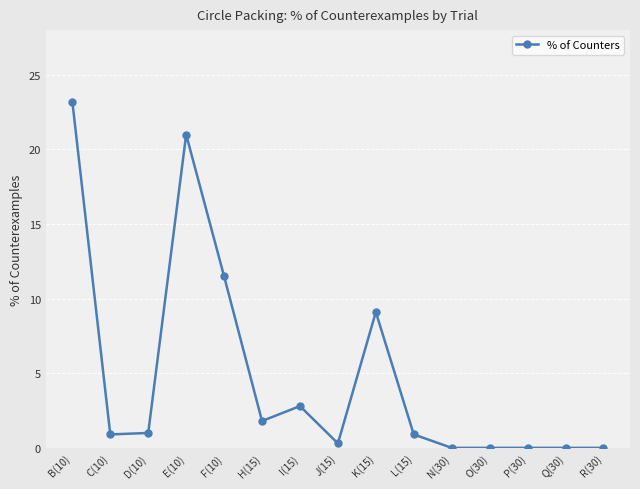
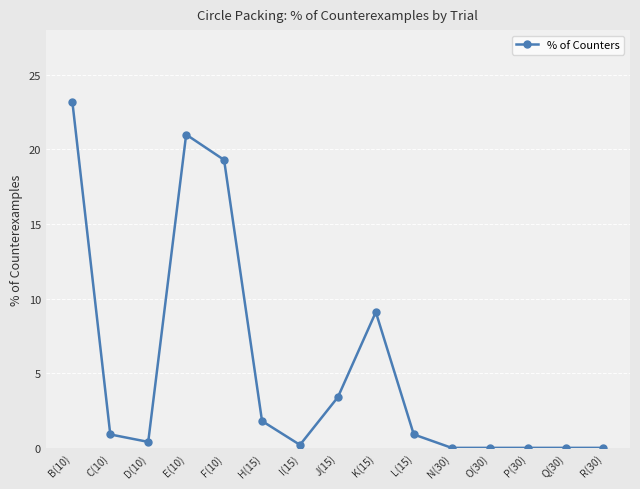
  {
    "B(10)": 23.2,
    "C(10)": 0.9,
-   "D(10)": 1.0,
+   "D(10)": 0.4,
    "E(10)": 21.0,
-   "F(10)": 11.5,
+   "F(10)": 19.3,
    "H(15)": 1.8,
-   "I(15)": 2.8,
-   "J(15)": 0.3,
+   "I(15)": 0.2,
+   "J(15)": 3.4,
    "K(15)": 9.1,
    "L(15)": 0.9,
    "N(30)": 0.0,
    "O(30)": 0.0,
    "P(30)": 0.0,
    "Q(30)": 0.0,
    "R(30)": 0.0
  }
